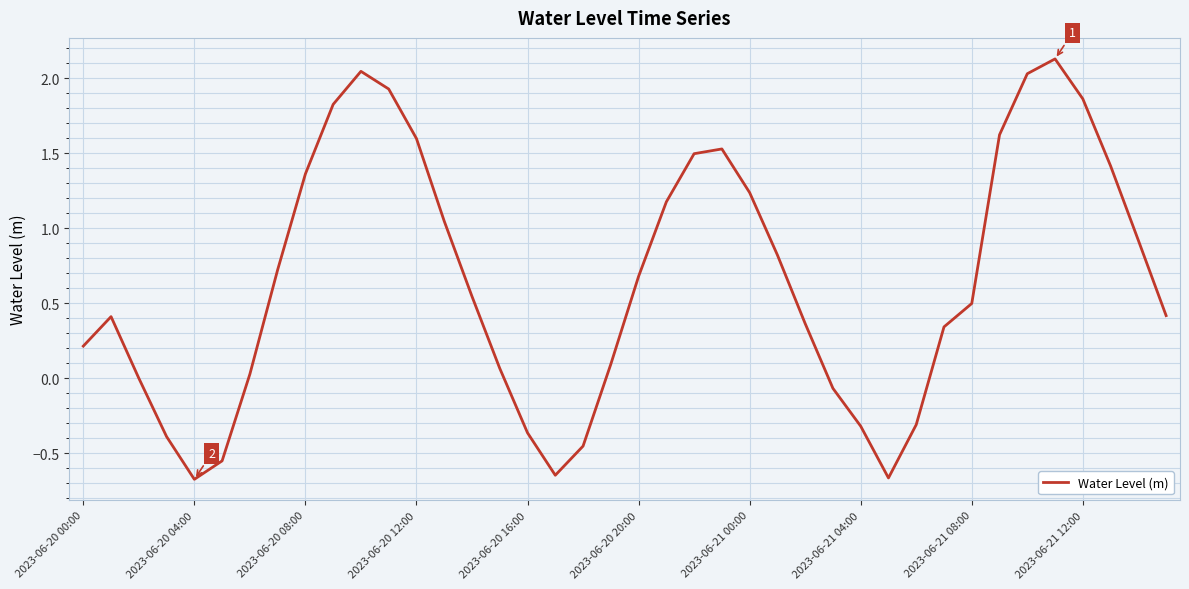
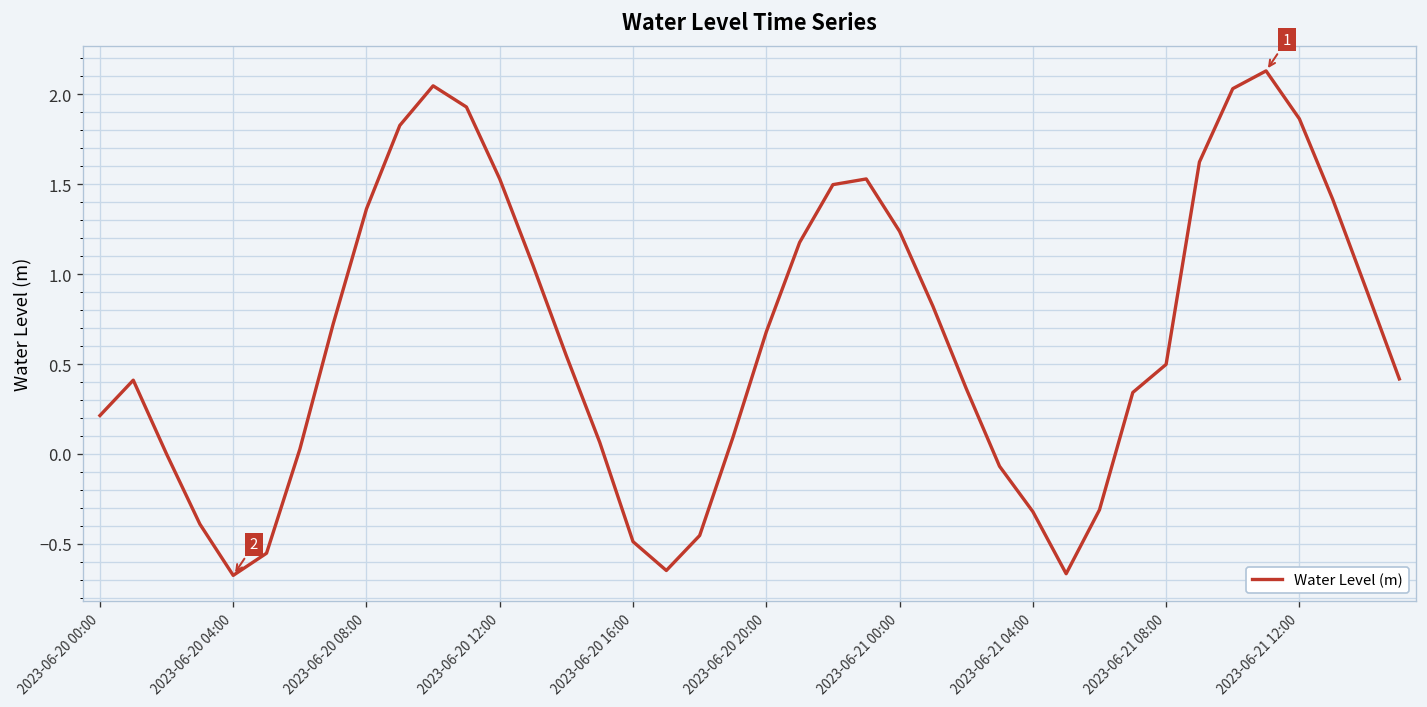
  {
    "2023-06-20 00:00": 0.21,
    "2023-06-20 08:00": 1.36,
-   "2023-06-20 12:00": 1.60,
-   "2023-06-20 16:00": -0.36,
+   "2023-06-20 12:00": 1.53,
+   "2023-06-20 16:00": -0.49,
    "2023-06-20 20:00": 0.68,
    "2023-06-21 00:00": 1.24,
    "2023-06-21 04:00": -0.32,
    "2023-06-21 08:00": 0.50,
    "2023-06-21 12:00": 1.86
  }
